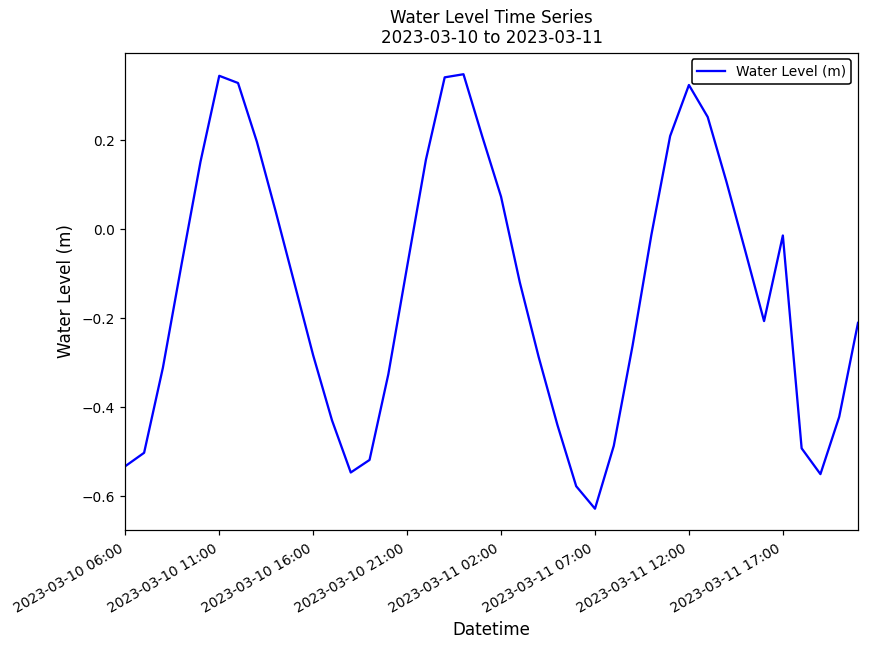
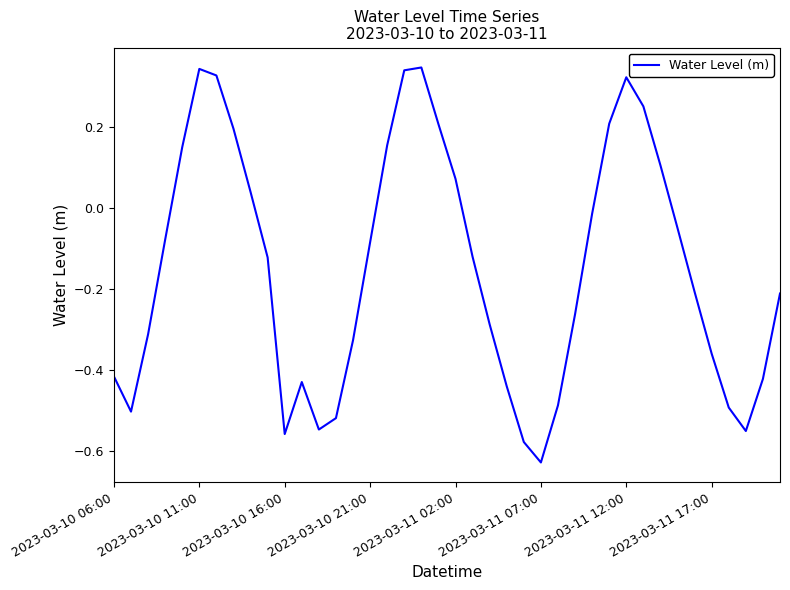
  {
-   "2023-03-10 06:00": -0.53,
+   "2023-03-10 06:00": -0.42,
    "2023-03-10 11:00": 0.34,
-   "2023-03-10 16:00": -0.28,
+   "2023-03-10 16:00": -0.56,
    "2023-03-10 21:00": -0.08,
    "2023-03-11 02:00": 0.07,
    "2023-03-11 07:00": -0.63,
    "2023-03-11 12:00": 0.32,
-   "2023-03-11 17:00": -0.01
+   "2023-03-11 17:00": -0.36
  }
